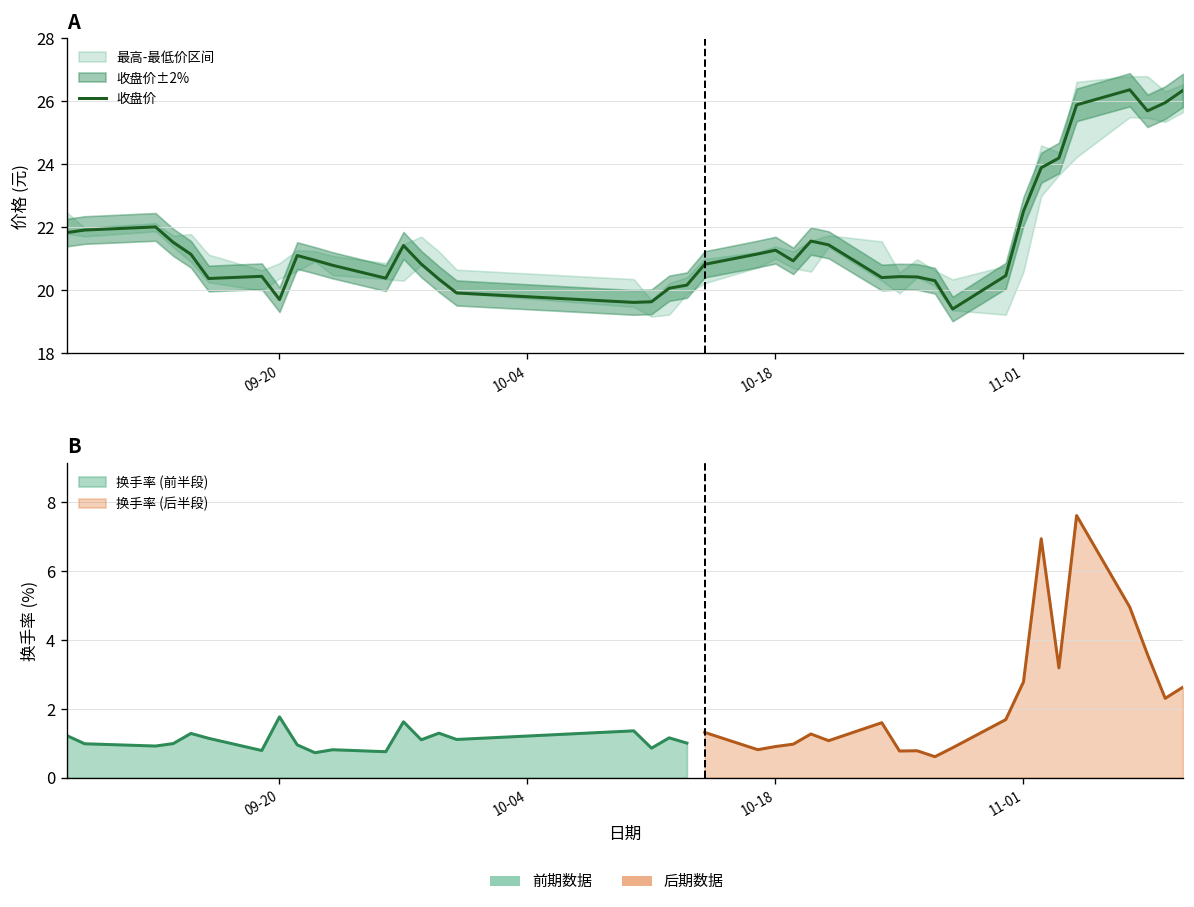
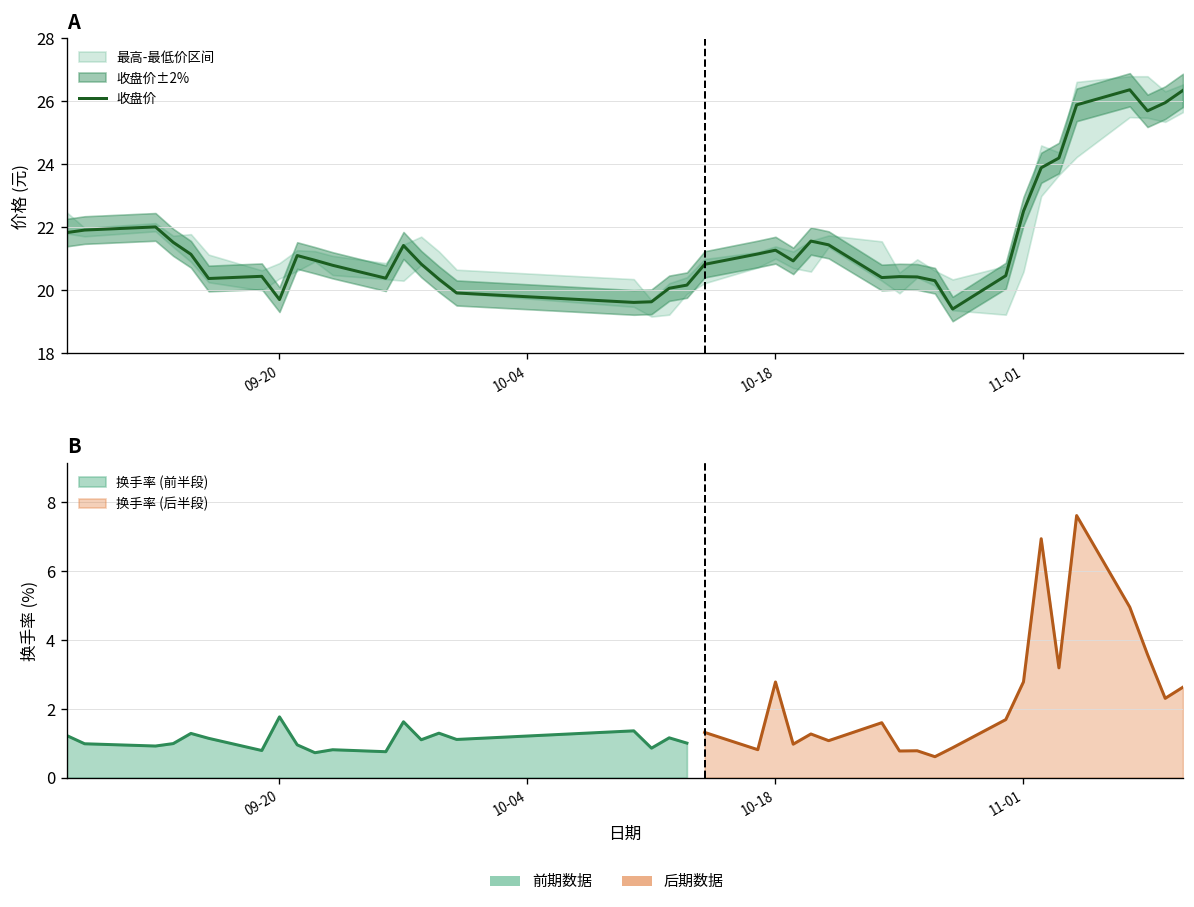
  {
    "A": {
      "收盘价": {
        "09-20": 19.7,
        "10-18": 21.3
      }
    },
    "B": {
      "换手率 (前半段)": {
        "09-20": 1.8
      },
      "换手率 (后半段)": {
-       "10-18": 0.9,
+       "10-18": 2.8,
        "11-01": 2.8
      }
    }
  }
